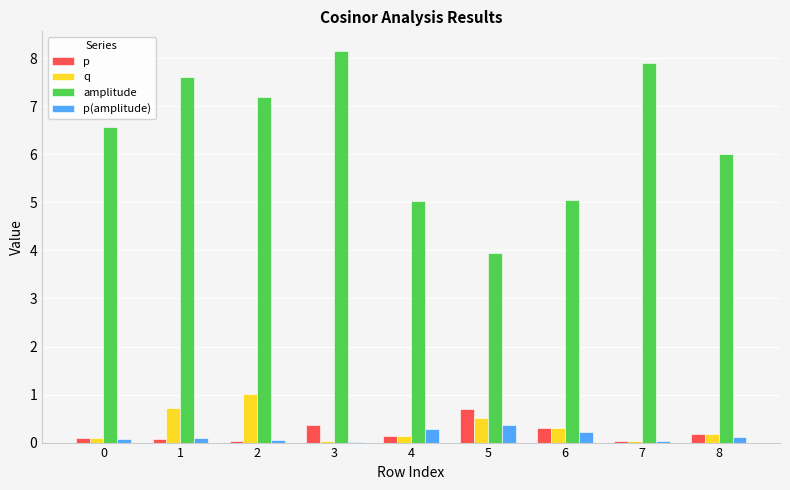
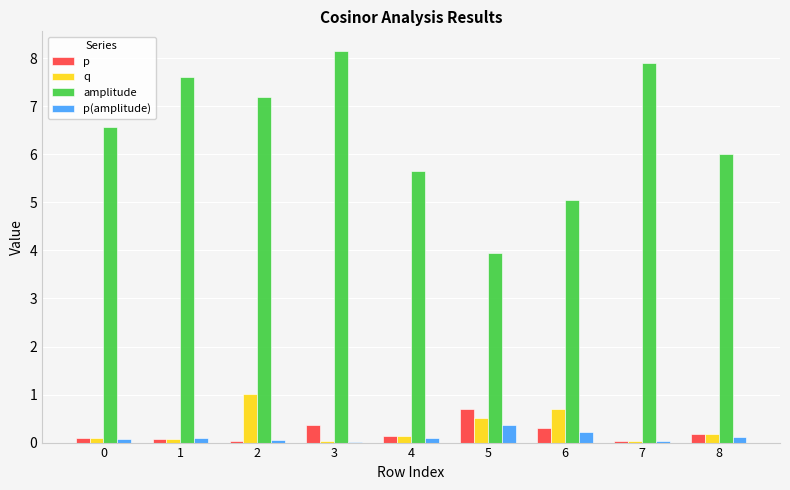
  {
    "p": {
      "0": 0.1,
      "1": 0.1,
      "3": 0.4,
      "4": 0.1,
      "5": 0.7,
      "6": 0.3,
      "8": 0.2
    },
    "q": {
      "0": 0.1,
-     "1": 0.7,
+     "1": 0.1,
      "2": 1.0,
      "4": 0.1,
      "5": 0.5,
-     "6": 0.3,
+     "6": 0.7,
      "8": 0.2
    },
    "amplitude": {
      "0": 6.6,
      "1": 7.6,
      "2": 7.2,
      "3": 8.2,
-     "4": 5.0,
+     "4": 5.7,
      "5": 3.9,
      "6": 5.1,
      "7": 7.9,
      "8": 6.0
    },
    "p(amplitude)": {
      "0": 0.1,
      "1": 0.1,
      "2": 0.1,
-     "4": 0.3,
+     "4": 0.1,
      "5": 0.4,
      "6": 0.2,
      "8": 0.1
    }
  }
